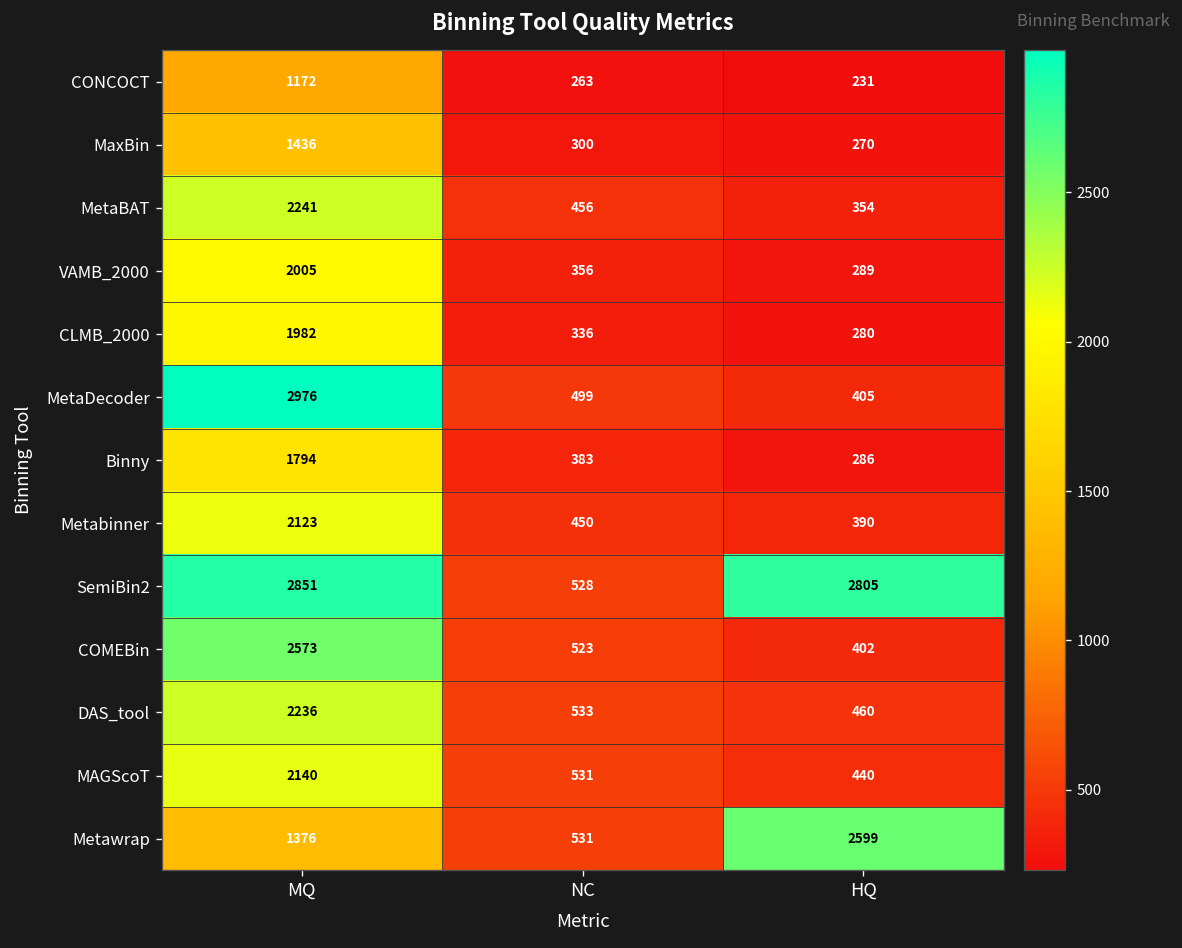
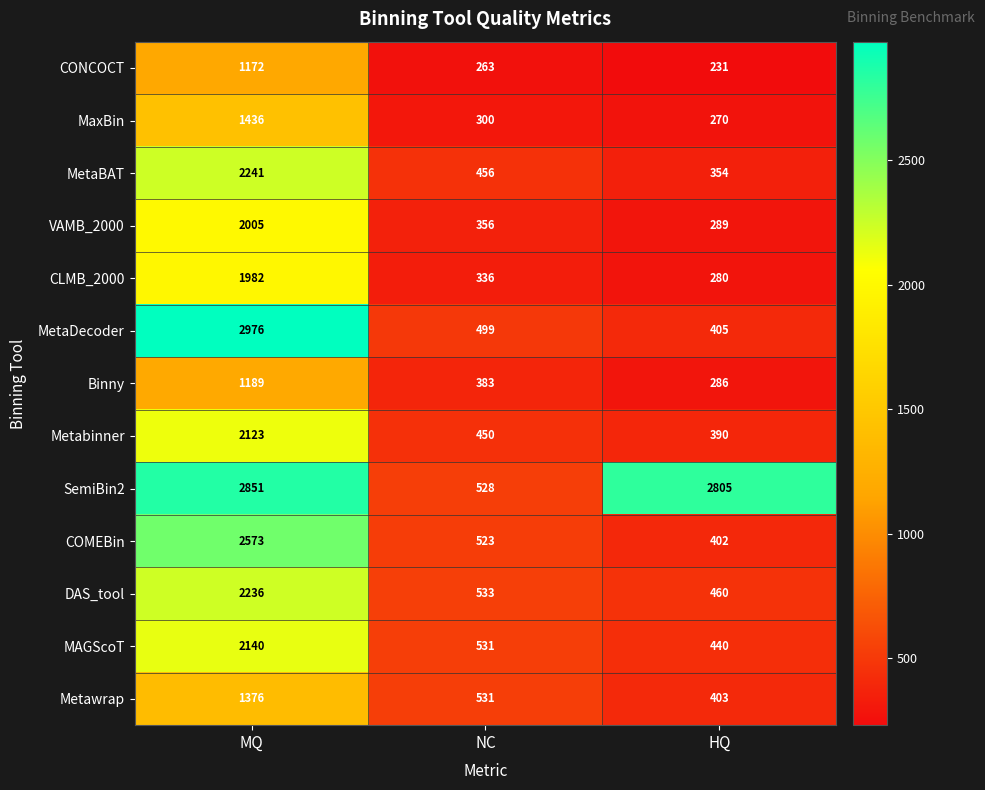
  {
    "CONCOCT": {
      "MQ": 1172,
      "NC": 263,
      "HQ": 231
    },
    "MaxBin": {
      "MQ": 1436,
      "NC": 300,
      "HQ": 270
    },
    "MetaBAT": {
      "MQ": 2241,
      "NC": 456,
      "HQ": 354
    },
    "VAMB_2000": {
      "MQ": 2005,
      "NC": 356,
      "HQ": 289
    },
    "CLMB_2000": {
      "MQ": 1982,
      "NC": 336,
      "HQ": 280
    },
    "MetaDecoder": {
      "MQ": 2976,
      "NC": 499,
      "HQ": 405
    },
    "Binny": {
-     "MQ": 1794,
+     "MQ": 1189,
      "NC": 383,
      "HQ": 286
    },
    "Metabinner": {
      "MQ": 2123,
      "NC": 450,
      "HQ": 390
    },
    "SemiBin2": {
      "MQ": 2851,
      "NC": 528,
      "HQ": 2805
    },
    "COMEBin": {
      "MQ": 2573,
      "NC": 523,
      "HQ": 402
    },
    "DAS_tool": {
      "MQ": 2236,
      "NC": 533,
      "HQ": 460
    },
    "MAGScoT": {
      "MQ": 2140,
      "NC": 531,
      "HQ": 440
    },
    "Metawrap": {
      "MQ": 1376,
      "NC": 531,
-     "HQ": 2599
+     "HQ": 403
    }
  }
